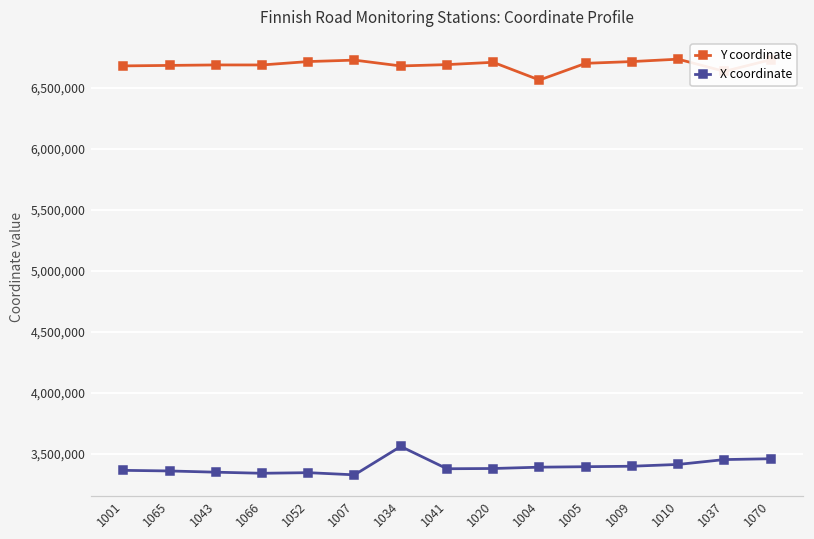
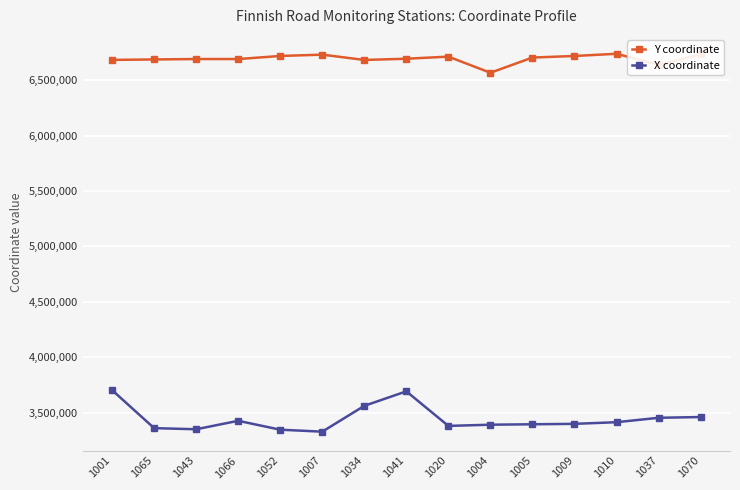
  {
    "Y coordinate": {
      "1001": "6,680,000",
      "1065": "6,690,000",
      "1043": "6,690,000",
      "1066": "6,690,000",
      "1052": "6,720,000",
      "1007": "6,730,000",
      "1034": "6,680,000",
      "1041": "6,690,000",
      "1020": "6,710,000",
      "1004": "6,570,000",
      "1005": "6,700,000",
      "1009": "6,720,000",
      "1010": "6,740,000"
    },
    "X coordinate": {
-     "1001": "3,370,000",
+     "1001": "3,700,000",
      "1065": "3,360,000",
      "1043": "3,350,000",
-     "1066": "3,340,000",
+     "1066": "3,430,000",
      "1052": "3,350,000",
      "1007": "3,330,000",
      "1034": "3,560,000",
-     "1041": "3,380,000",
+     "1041": "3,690,000",
      "1020": "3,380,000",
      "1004": "3,390,000",
      "1005": "3,400,000",
      "1009": "3,400,000",
      "1010": "3,420,000",
      "1037": "3,460,000",
      "1070": "3,460,000"
    }
  }
